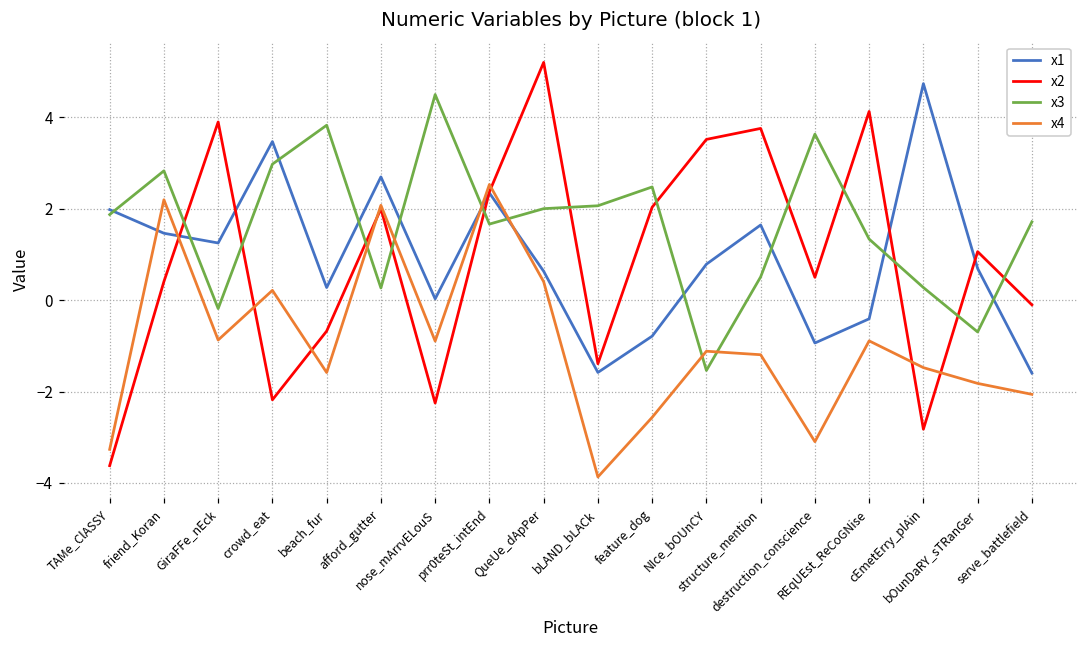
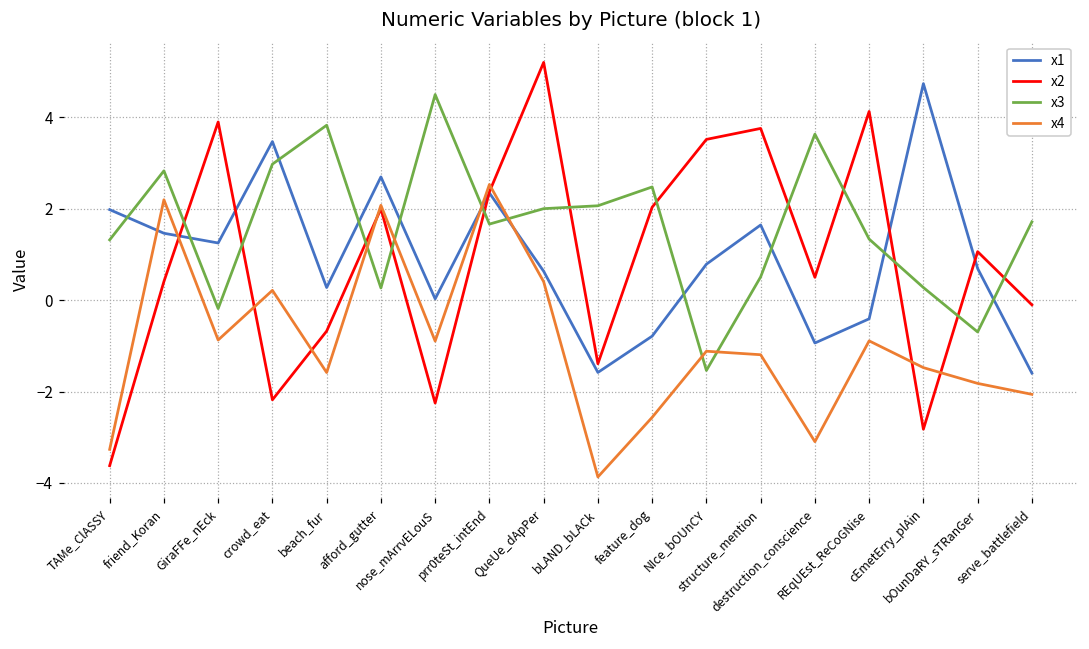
  {
    "x1": {
      "TAMe_ClASSY": 2.0,
      "friend_Koran": 1.5,
      "GiraFFe_nEck": 1.2,
      "crowd_eat": 3.5,
      "beach_fur": 0.3,
      "afford_gutter": 2.7,
      "nose_mArrvELouS": 0.0,
      "QueUe_dApPer": 0.6,
      "bLAND_bLACk": -1.6,
      "feature_dog": -0.8,
      "NIce_bOUnCY": 0.8,
      "structure_mention": 1.6,
      "destruction_conscience": -0.9,
      "REqUEst_ReCoGNise": -0.4,
      "cEmetErry_plAin": 4.7,
      "bOunDaRY_sTRanGer": 0.7,
      "serve_battlefield": -1.6
    },
    "x2": {
      "TAMe_ClASSY": -3.6,
      "friend_Koran": 0.4,
      "GiraFFe_nEck": 3.9,
      "crowd_eat": -2.2,
      "beach_fur": -0.7,
      "afford_gutter": 2.0,
      "nose_mArrvELouS": -2.3,
      "QueUe_dApPer": 5.2,
      "bLAND_bLACk": -1.4,
      "feature_dog": 2.0,
      "NIce_bOUnCY": 3.5,
      "structure_mention": 3.8,
      "destruction_conscience": 0.5,
      "REqUEst_ReCoGNise": 4.1,
      "cEmetErry_plAin": -2.8,
      "bOunDaRY_sTRanGer": 1.1,
      "serve_battlefield": -0.1
    },
    "x3": {
-     "TAMe_ClASSY": 1.9,
+     "TAMe_ClASSY": 1.3,
      "friend_Koran": 2.8,
      "GiraFFe_nEck": -0.2,
      "crowd_eat": 3.0,
      "beach_fur": 3.8,
      "afford_gutter": 0.3,
      "nose_mArrvELouS": 4.5,
      "prr0teSt_intEnd": 1.7,
      "QueUe_dApPer": 2.0,
      "bLAND_bLACk": 2.1,
      "feature_dog": 2.5,
      "NIce_bOUnCY": -1.5,
      "structure_mention": 0.5,
      "destruction_conscience": 3.6,
      "REqUEst_ReCoGNise": 1.3,
      "cEmetErry_plAin": 0.3,
      "bOunDaRY_sTRanGer": -0.7,
      "serve_battlefield": 1.7
    },
    "x4": {
      "TAMe_ClASSY": -3.3,
      "friend_Koran": 2.2,
      "GiraFFe_nEck": -0.9,
      "crowd_eat": 0.2,
      "beach_fur": -1.6,
      "afford_gutter": 2.1,
      "nose_mArrvELouS": -0.9,
      "prr0teSt_intEnd": 2.5,
      "QueUe_dApPer": 0.4,
      "bLAND_bLACk": -3.9,
      "feature_dog": -2.6,
      "NIce_bOUnCY": -1.1,
      "structure_mention": -1.2,
      "destruction_conscience": -3.1,
      "REqUEst_ReCoGNise": -0.9,
      "cEmetErry_plAin": -1.5,
      "bOunDaRY_sTRanGer": -1.8,
      "serve_battlefield": -2.1
    }
  }
